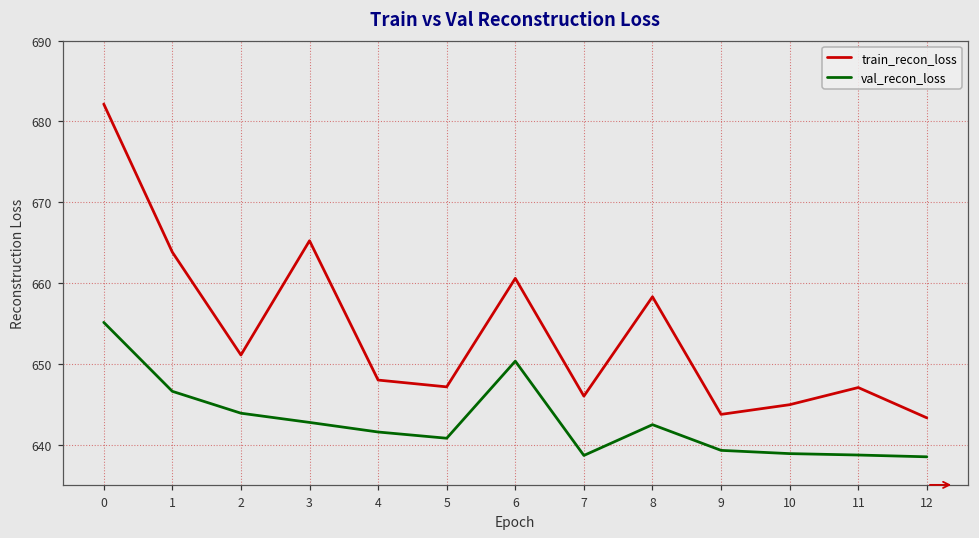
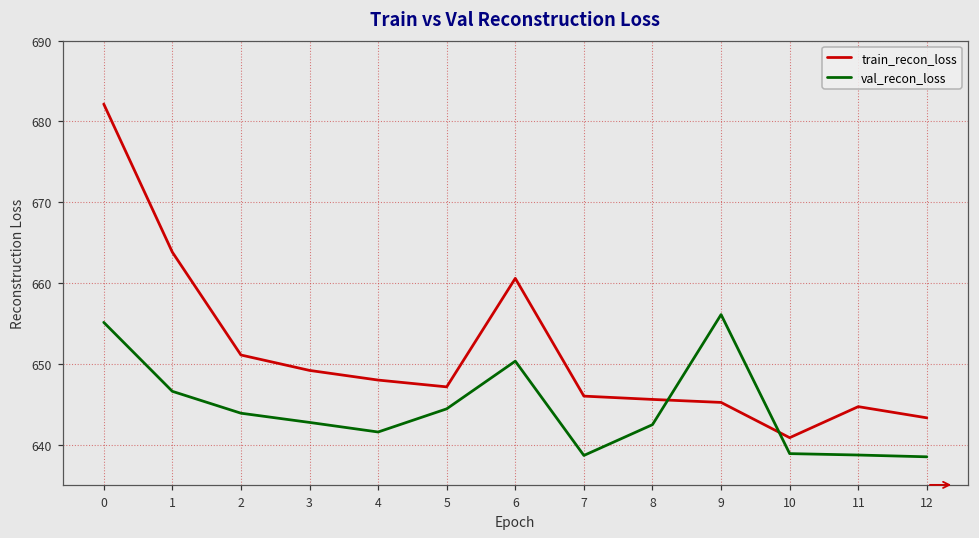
  {
    "train_recon_loss": {
      "0": 682,
      "1": 664,
      "2": 651,
-     "3": 665,
+     "3": 649,
      "4": 648,
      "5": 647,
      "6": 661,
      "7": 646,
-     "8": 658,
-     "9": 644,
-     "10": 645,
-     "11": 647,
+     "8": 646,
+     "9": 645,
+     "10": 641,
+     "11": 645,
      "12": 643
    },
    "val_recon_loss": {
      "0": 655,
      "1": 647,
      "2": 644,
      "3": 643,
      "4": 642,
-     "5": 641,
+     "5": 644,
      "6": 650,
      "7": 639,
      "8": 642,
-     "9": 639,
+     "9": 656,
      "10": 639,
      "11": 639,
      "12": 638
    }
  }
